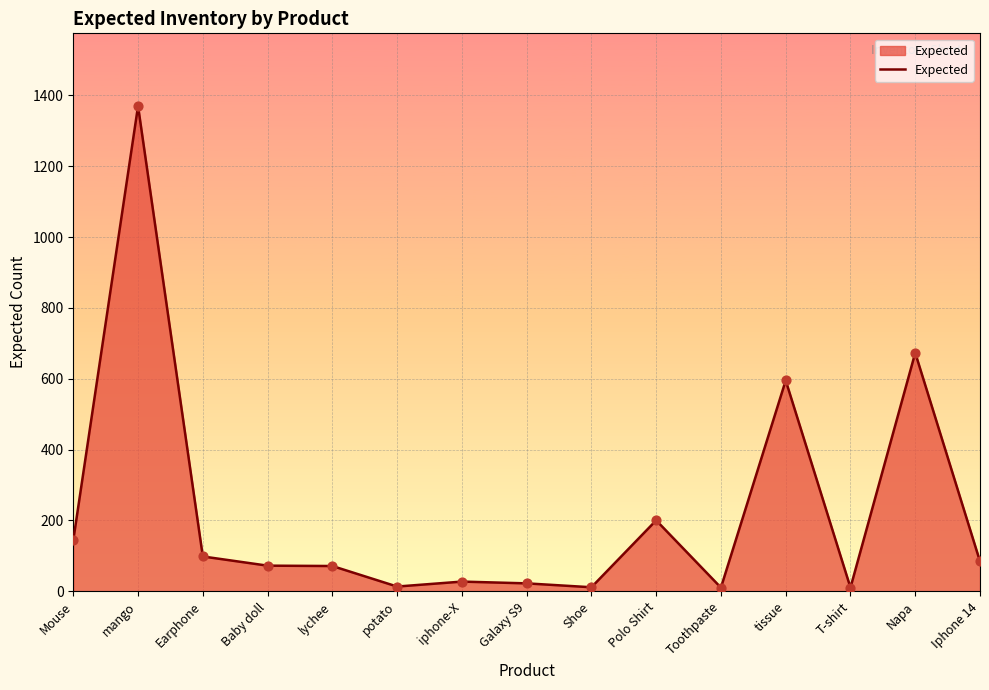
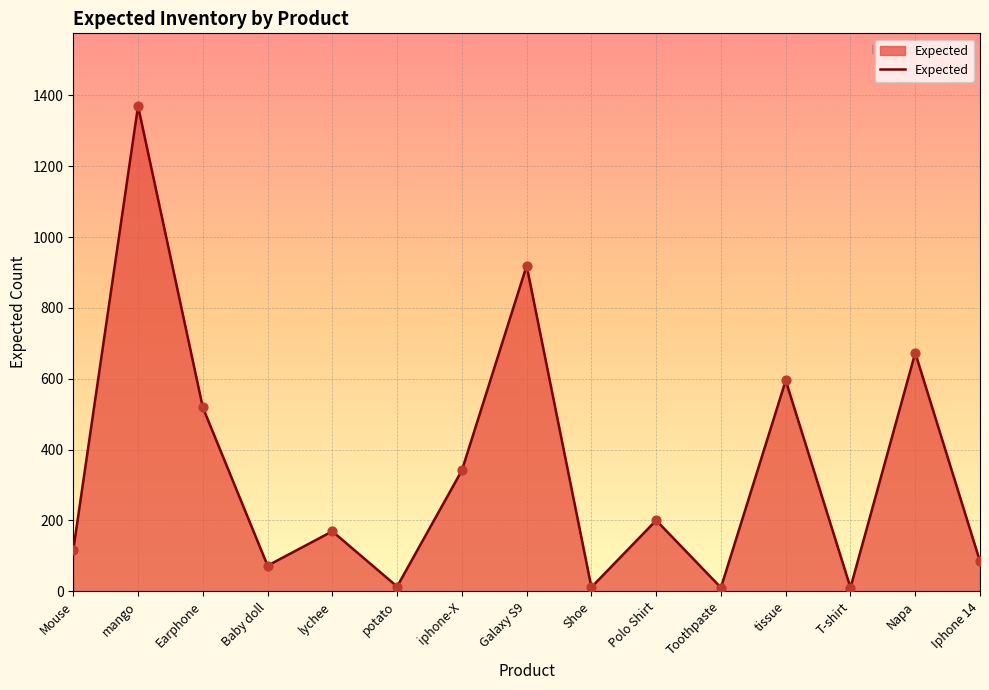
  {
-   "Mouse": 140,
+   "Mouse": 120,
    "mango": 1370,
-   "Earphone": 100,
+   "Earphone": 520,
    "Baby doll": 70,
-   "lychee": 70,
+   "lychee": 170,
    "potato": 10,
-   "iphone-X": 30,
-   "Galaxy S9": 20,
+   "iphone-X": 340,
+   "Galaxy S9": 920,
    "Shoe": 10,
    "Polo Shirt": 200,
    "Toothpaste": 10,
    "tissue": 600,
    "T-shirt": 10,
    "Napa": 670,
    "Iphone 14": 80
  }
